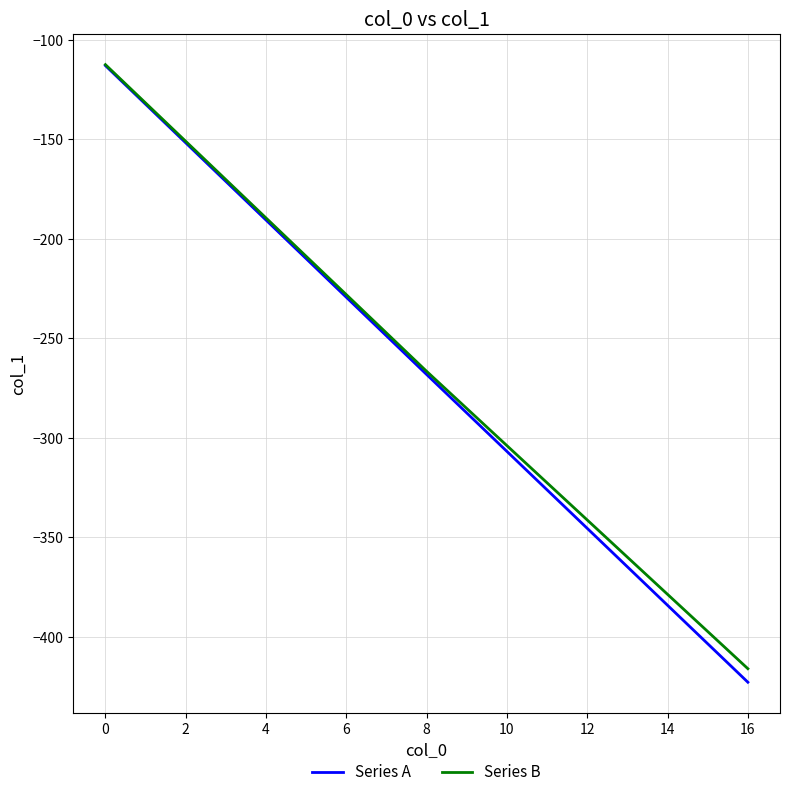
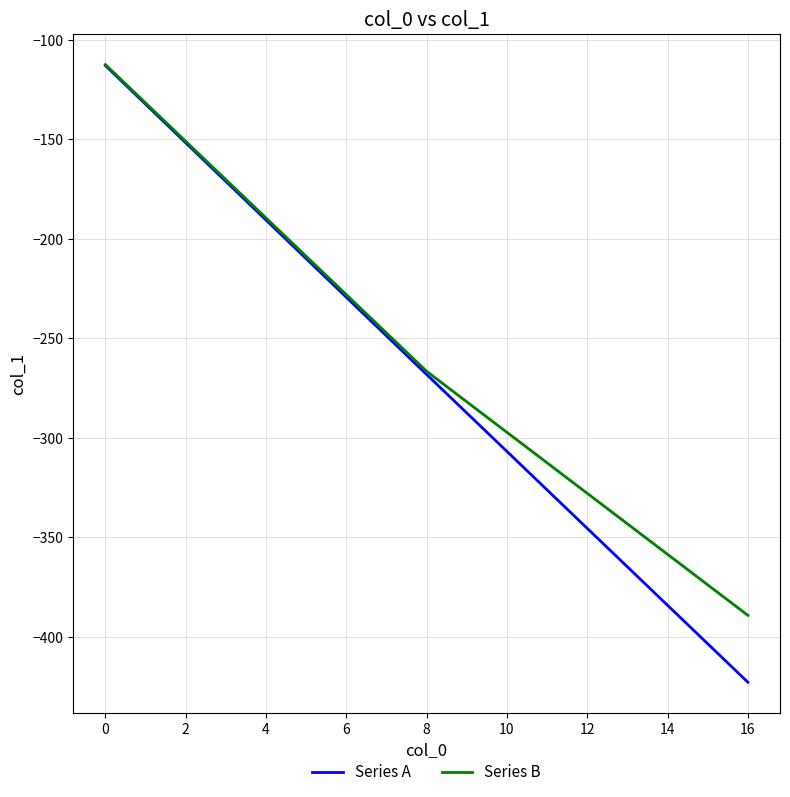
  {
    "Series A": {
      "8": -268,
      "16": -423
    },
    "Series B": {
      "8": -267,
-     "16": -416
+     "16": -389
    }
  }
